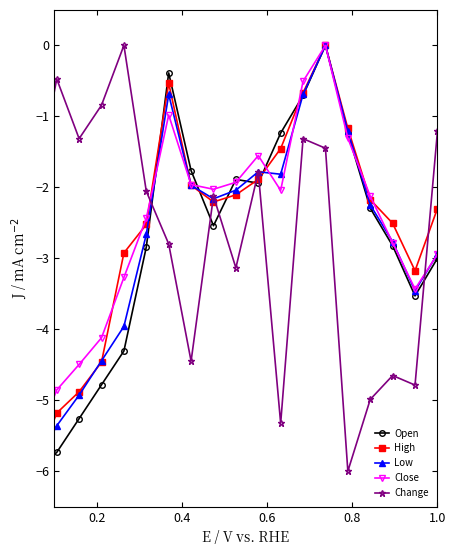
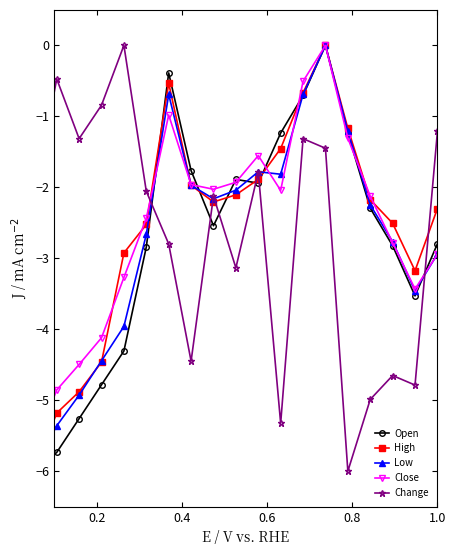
  {
    "Open": {
-     "1.0": -3.0
+     "1.0": -2.8
    },
    "High": {
      "1.0": -2.3
    },
    "Change": {
      "1.0": -1.2
    }
  }
